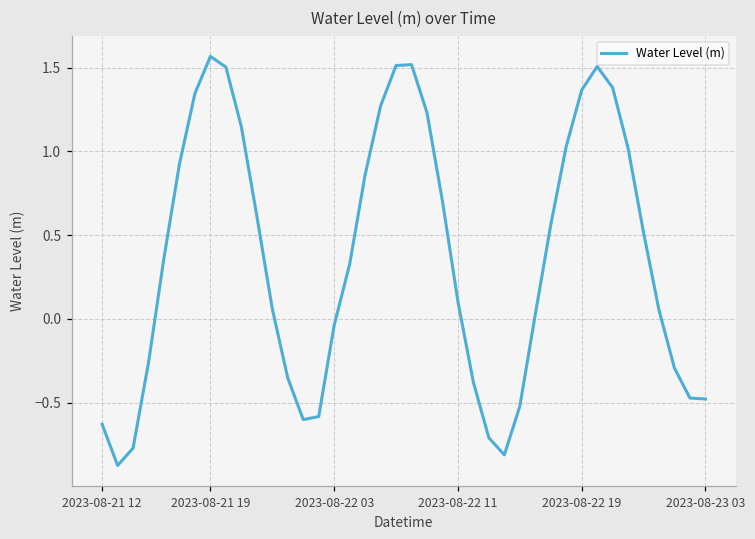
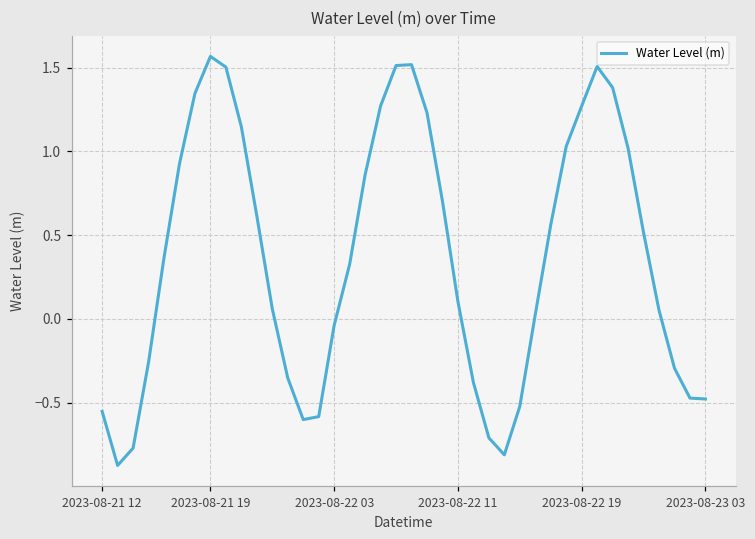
  {
-   "2023-08-21 12": -0.63,
+   "2023-08-21 12": -0.55,
    "2023-08-21 19": 1.57,
    "2023-08-22 03": -0.04,
    "2023-08-22 11": 0.10,
-   "2023-08-22 19": 1.36,
+   "2023-08-22 19": 1.27,
    "2023-08-23 03": -0.48
  }
